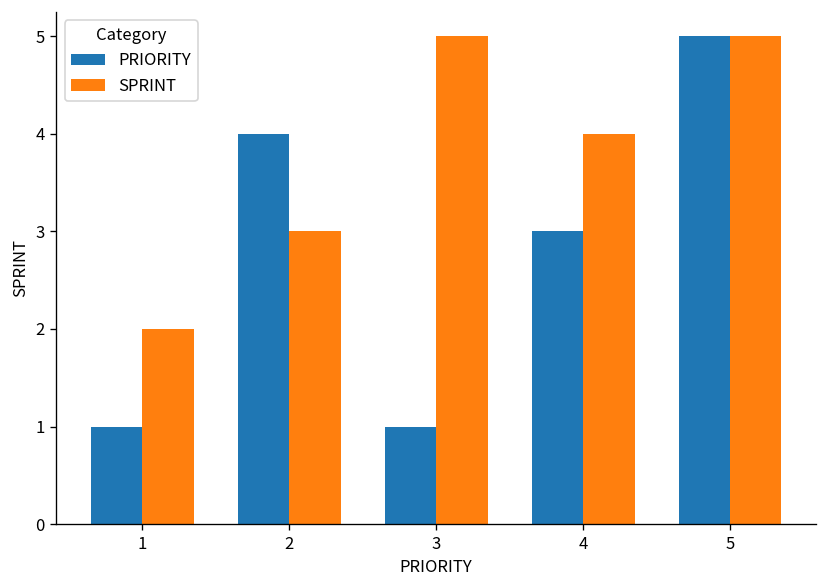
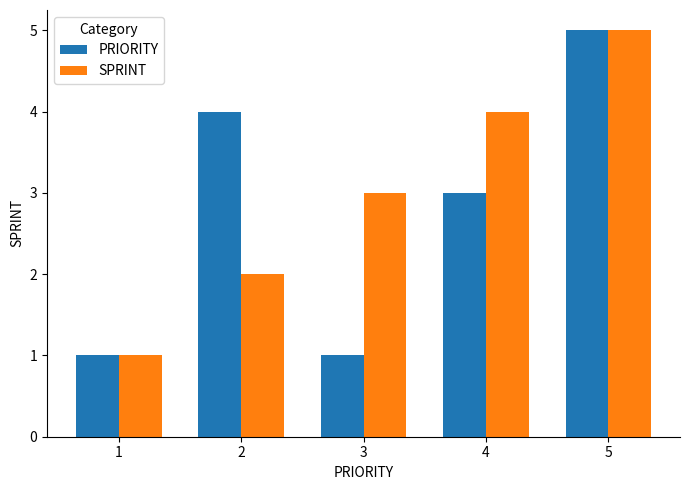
  {
    "PRIORITY": {
      "1": 1,
      "2": 4,
      "3": 1,
      "4": 3,
      "5": 5
    },
    "SPRINT": {
-     "1": 2,
-     "2": 3,
-     "3": 5,
+     "1": 1,
+     "2": 2,
+     "3": 3,
      "4": 4,
      "5": 5
    }
  }
